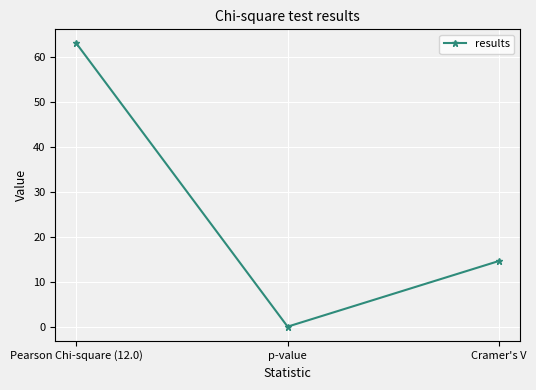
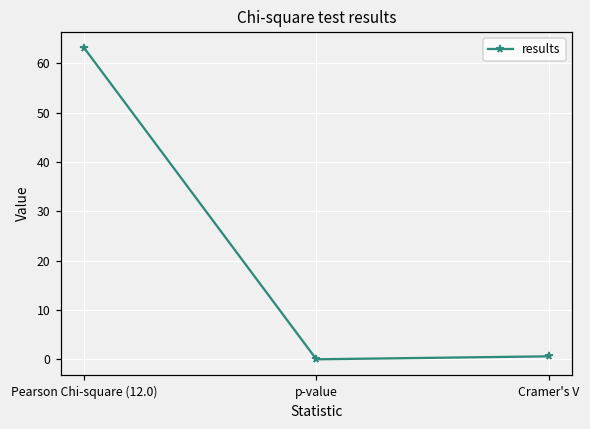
  {
    "Pearson Chi-square (12.0)": 63,
    "p-value": 0,
-   "Cramer's V": 15
+   "Cramer's V": 1
  }
